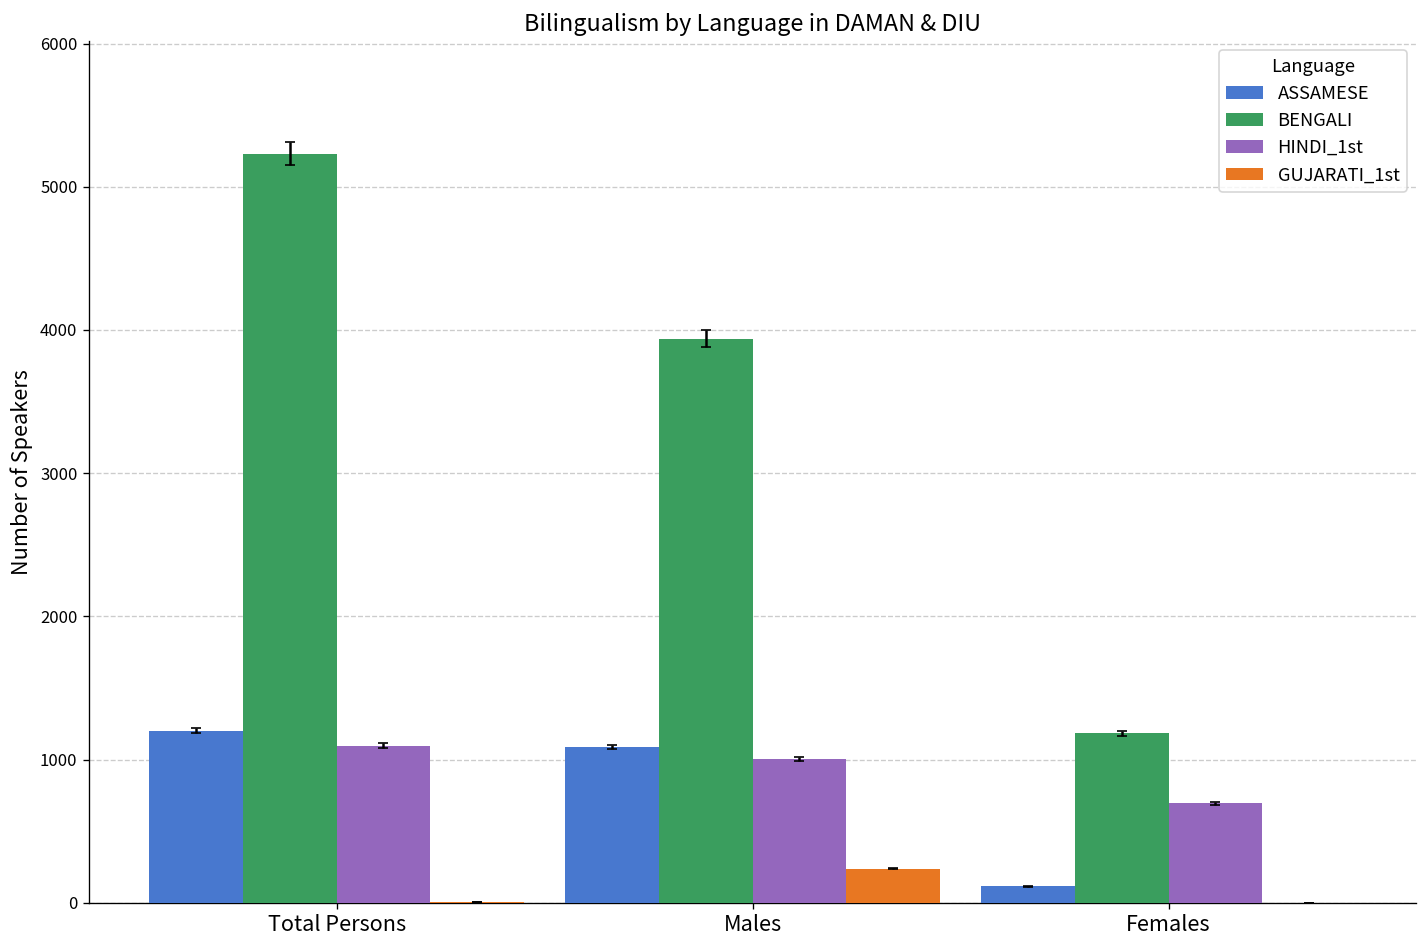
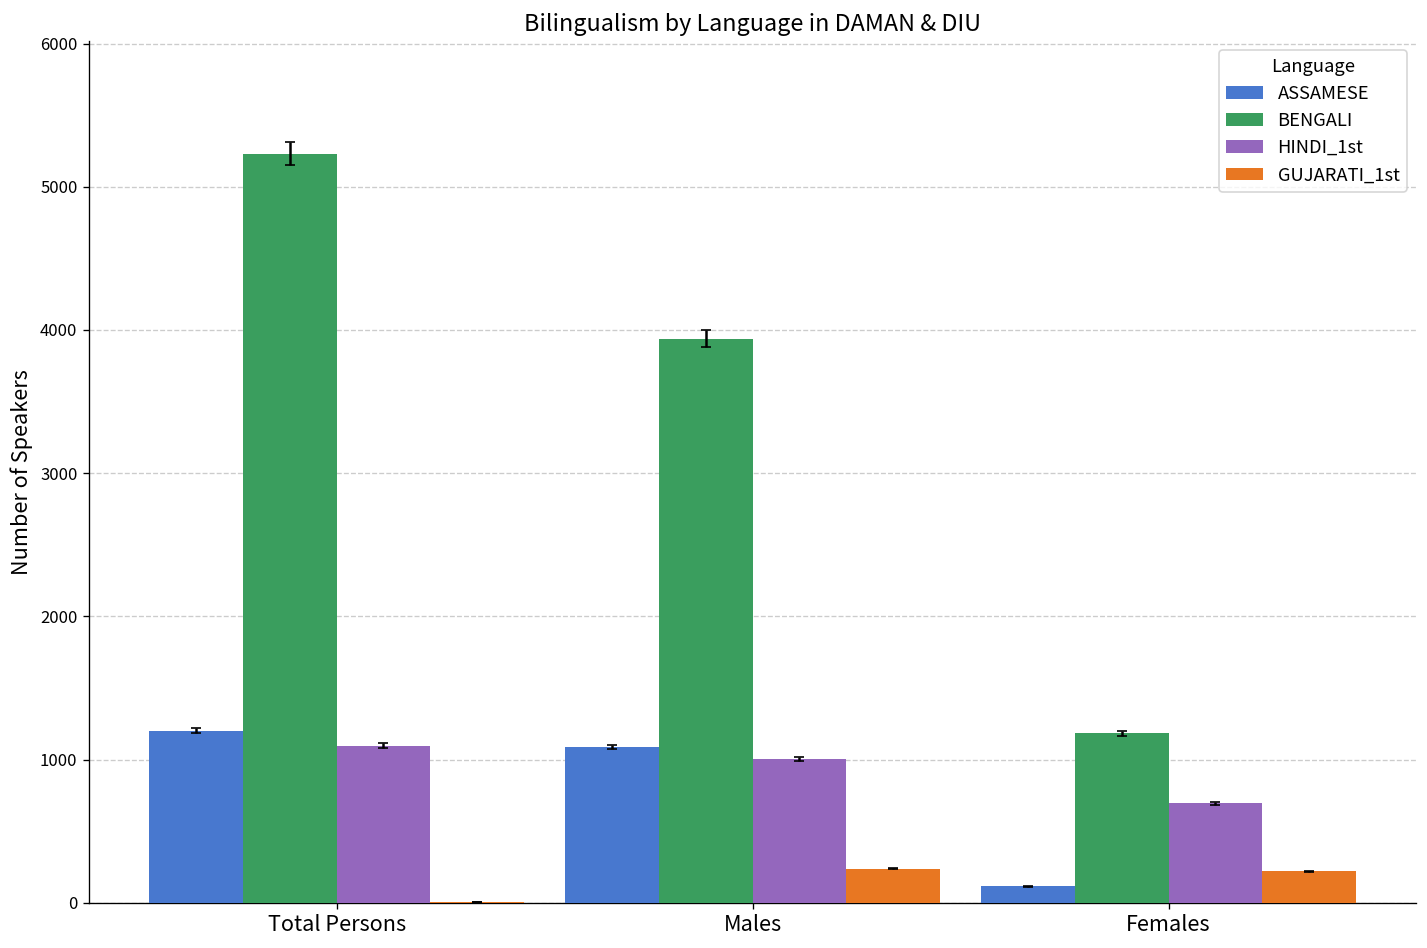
  {
    "BENGALI": {
      "Total Persons": 5230,
      "Males": 3940,
      "Females": 1180
    },
    "HINDI_1st": {
      "Total Persons": 1100,
      "Males": 1000,
      "Females": 700
    },
    "GUJARATI_1st": {
      "Males": 240,
-     "Females": 0
+     "Females": 220
    }
  }
